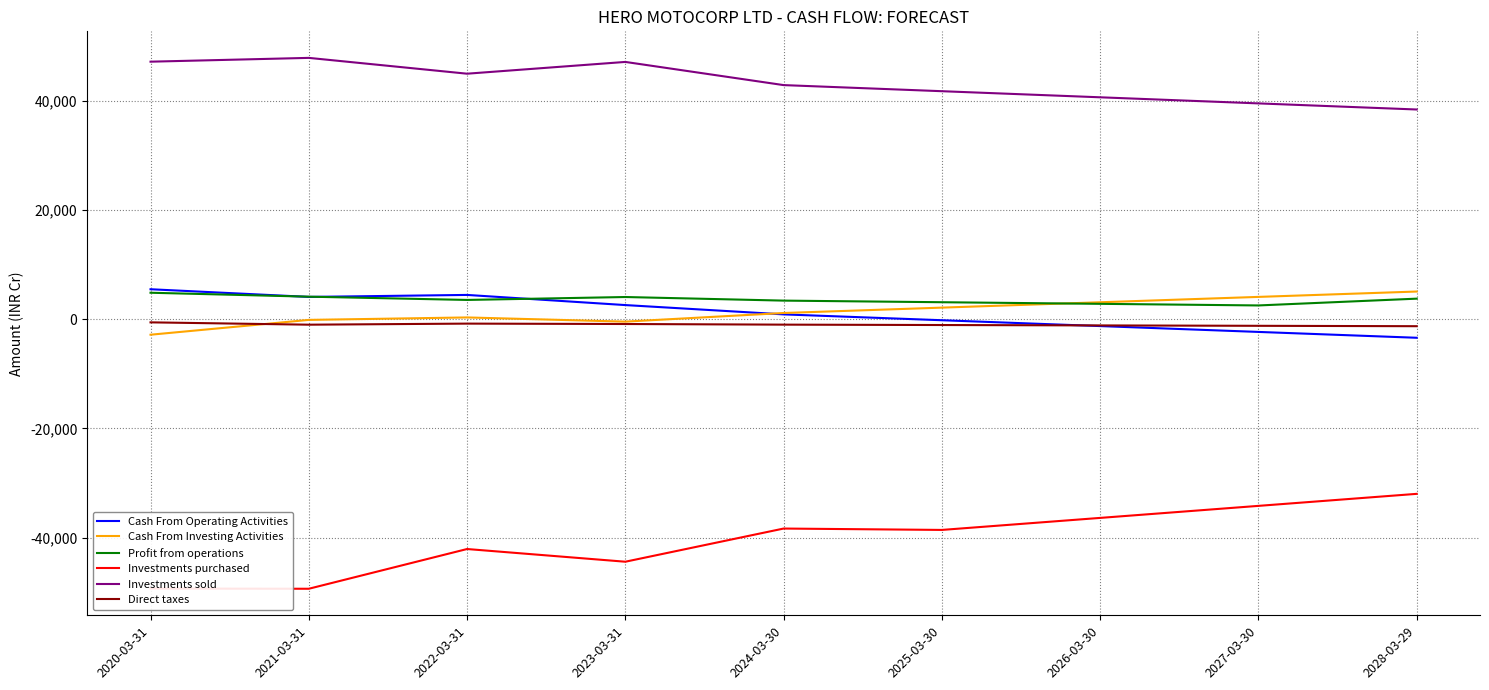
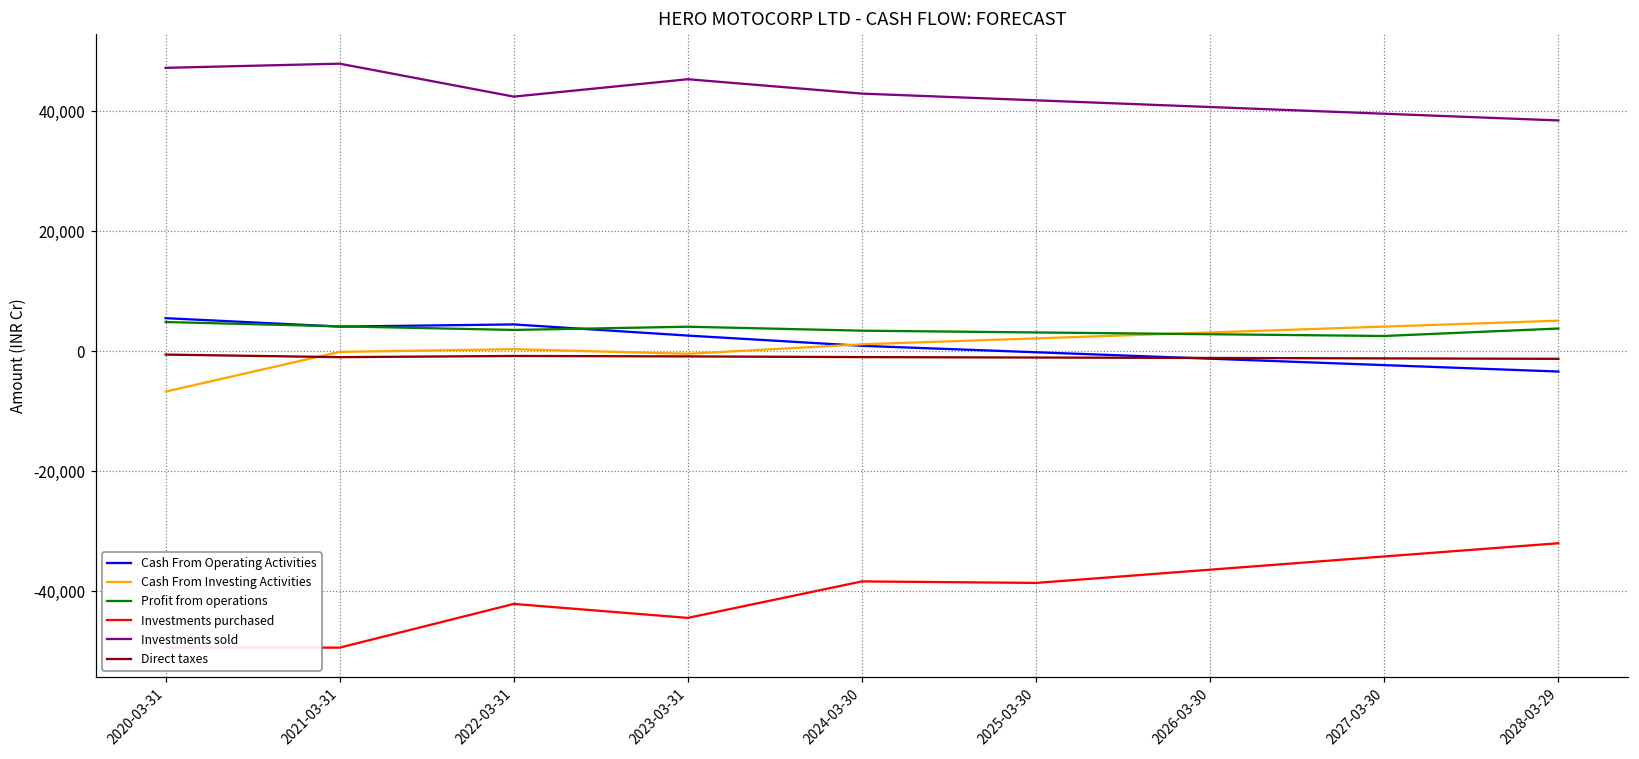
  {
    "Cash From Operating Activities": {
      "2020-03-31": "6,000",
      "2022-03-31": "4,000",
      "2023-03-31": "3,000",
      "2025-03-30": "0",
      "2027-03-30": "-2,000",
      "2028-03-29": "-3,000"
    },
    "Cash From Investing Activities": {
-     "2020-03-31": "-3,000",
+     "2020-03-31": "-7,000",
      "2021-03-31": "0",
      "2022-03-31": "0",
      "2025-03-30": "2,000",
      "2027-03-30": "4,000",
      "2028-03-29": "5,000"
    },
    "Profit from operations": {
      "2020-03-31": "5,000",
      "2022-03-31": "4,000",
      "2023-03-31": "4,000",
      "2024-03-30": "3,000",
      "2025-03-30": "3,000",
      "2027-03-30": "3,000",
      "2028-03-29": "4,000"
    },
    "Investments purchased": {
      "2021-03-31": "-49,000",
      "2022-03-31": "-42,000",
      "2023-03-31": "-44,000",
      "2024-03-30": "-38,000",
      "2025-03-30": "-39,000",
      "2026-03-30": "-36,000",
      "2027-03-30": "-34,000",
      "2028-03-29": "-32,000"
    },
    "Investments sold": {
      "2020-03-31": "47,000",
      "2021-03-31": "48,000",
-     "2022-03-31": "45,000",
-     "2023-03-31": "47,000",
+     "2022-03-31": "42,000",
+     "2023-03-31": "45,000",
      "2024-03-30": "43,000",
      "2025-03-30": "42,000",
      "2026-03-30": "41,000",
      "2027-03-30": "40,000",
      "2028-03-29": "38,000"
    },
    "Direct taxes": {
      "2020-03-31": "-1,000",
      "2021-03-31": "-1,000",
      "2022-03-31": "-1,000",
      "2024-03-30": "-1,000",
      "2025-03-30": "-1,000",
      "2027-03-30": "-1,000",
      "2028-03-29": "-1,000"
    }
  }
